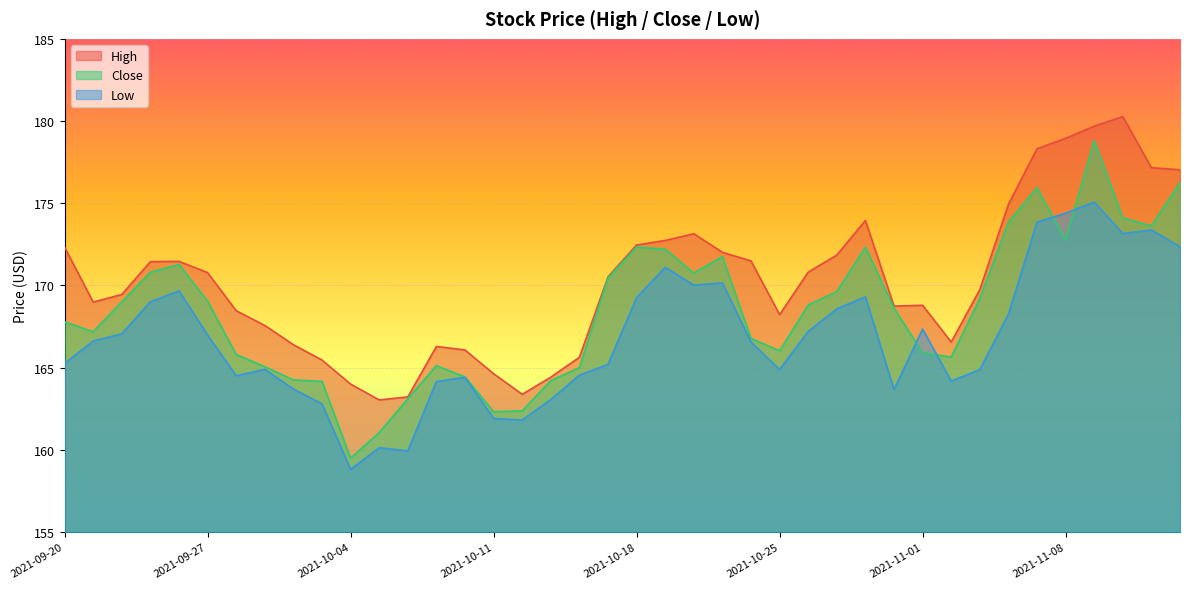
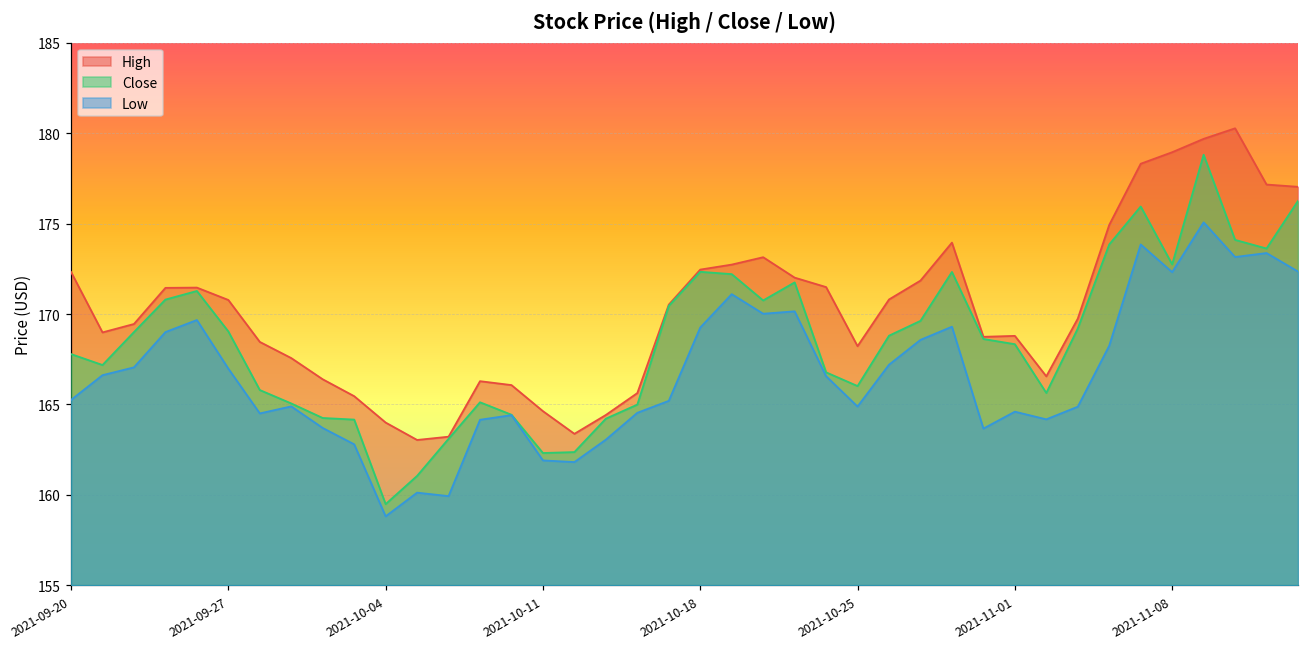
  {
    "High": {
      "2021-09-20": 172.3,
      "2021-09-27": 170.8,
      "2021-10-04": 164.0,
      "2021-10-11": 164.6,
      "2021-10-25": 168.2,
      "2021-11-01": 168.8,
      "2021-11-08": 178.9
    },
    "Close": {
      "2021-09-20": 167.8,
      "2021-09-27": 169.0,
      "2021-10-04": 159.5,
      "2021-10-11": 162.3,
      "2021-10-25": 166.0,
-     "2021-11-01": 165.9,
+     "2021-11-01": 168.3,
      "2021-11-08": 172.7
    },
    "Low": {
      "2021-09-20": 165.3,
      "2021-09-27": 167.0,
      "2021-10-04": 158.8,
      "2021-10-11": 161.9,
      "2021-10-18": 169.3,
      "2021-10-25": 164.9,
-     "2021-11-01": 167.3,
-     "2021-11-08": 174.4
+     "2021-11-01": 164.6,
+     "2021-11-08": 172.3
    }
  }
